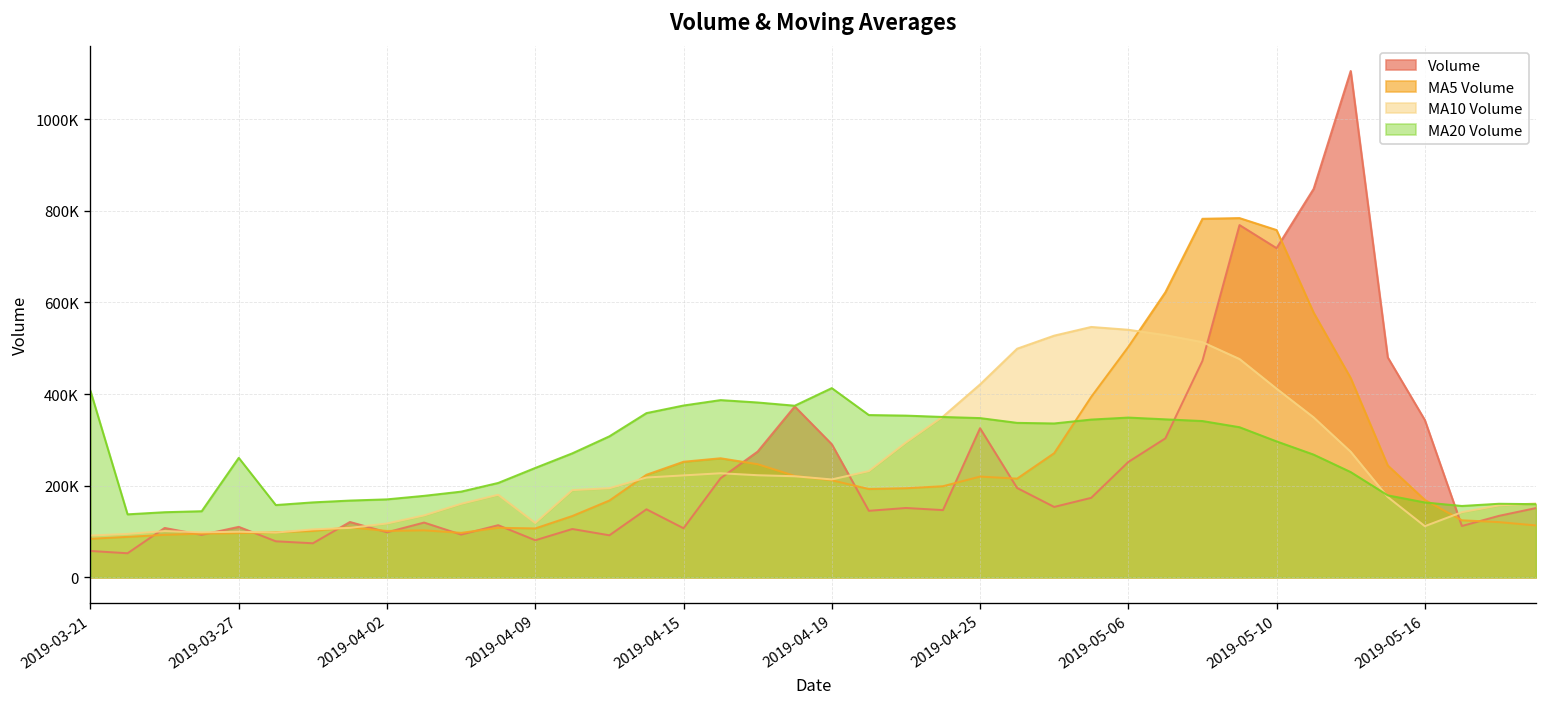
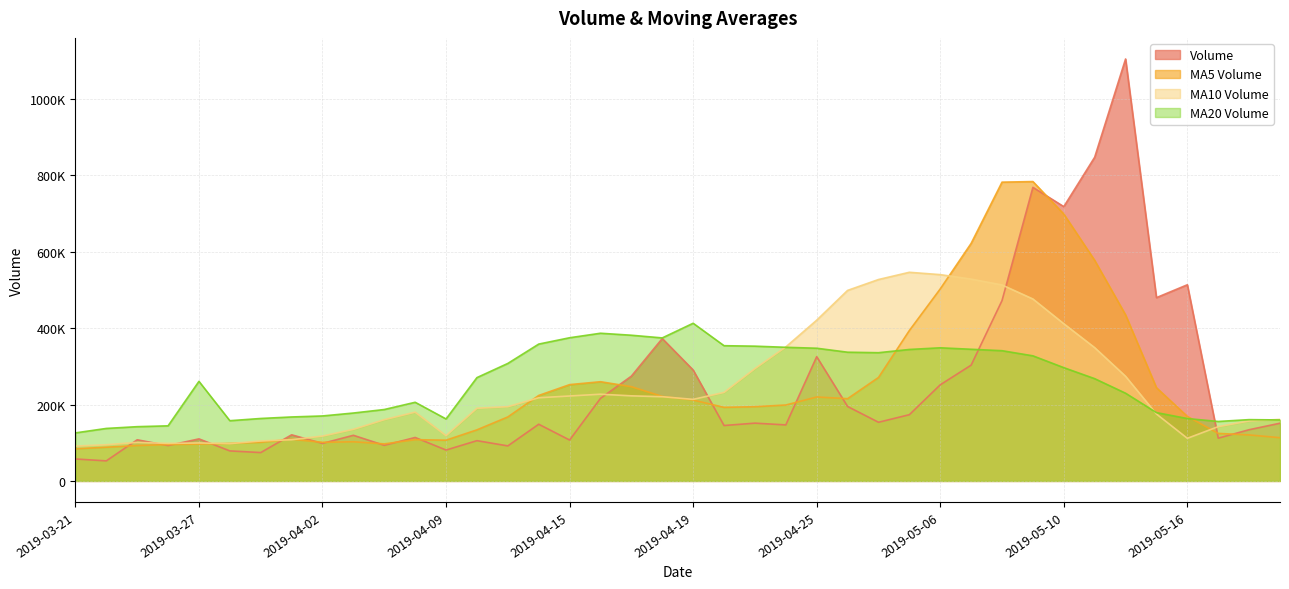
  {
    "Volume": {
      "2019-03-21": 60000,
      "2019-03-27": 110000,
      "2019-04-09": 80000,
      "2019-04-15": 110000,
      "2019-04-19": 290000,
      "2019-04-25": 330000,
      "2019-05-06": 250000,
      "2019-05-10": 720000,
-     "2019-05-16": 340000
+     "2019-05-16": 510000
    },
    "MA5 Volume": {
      "2019-03-21": 80000,
      "2019-04-09": 110000,
      "2019-04-15": 250000,
      "2019-04-25": 220000,
      "2019-05-06": 500000,
-     "2019-05-10": 760000
+     "2019-05-10": 700000
    },
    "MA10 Volume": {
      "2019-03-21": 90000,
      "2019-04-02": 120000,
      "2019-04-09": 120000,
      "2019-04-15": 220000,
      "2019-04-25": 420000,
      "2019-05-06": 540000,
      "2019-05-10": 410000,
      "2019-05-16": 110000
    },
    "MA20 Volume": {
-     "2019-03-21": 410000,
+     "2019-03-21": 130000,
      "2019-03-27": 260000,
      "2019-04-02": 170000,
-     "2019-04-09": 240000,
+     "2019-04-09": 160000,
      "2019-04-15": 370000,
      "2019-04-19": 410000,
      "2019-04-25": 350000,
      "2019-05-06": 350000,
      "2019-05-10": 300000
    }
  }
